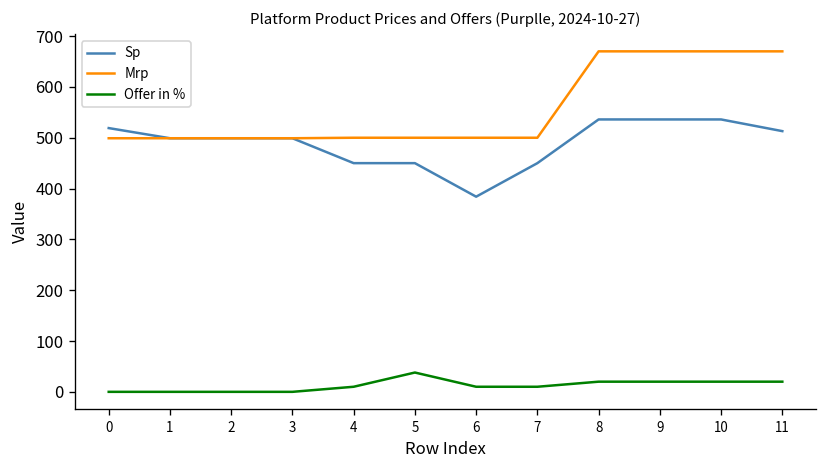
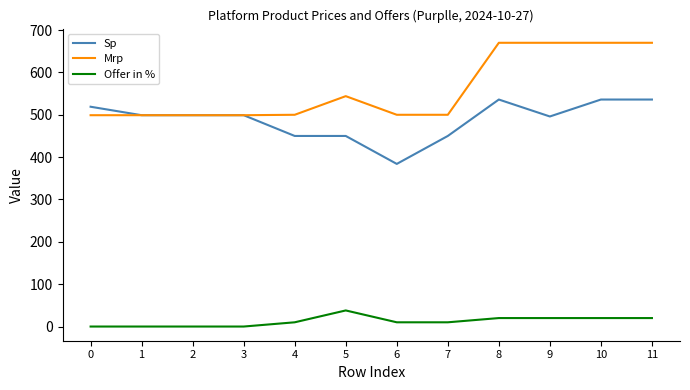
  {
    "Sp": {
      "0": 520,
      "4": 450,
      "5": 450,
      "6": 380,
      "7": 450,
      "8": 540,
-     "9": 540,
+     "9": 500,
      "10": 540,
-     "11": 510
+     "11": 540
    },
    "Mrp": {
      "0": 500,
      "4": 500,
-     "5": 500,
+     "5": 540,
      "6": 500,
      "7": 500,
      "8": 670,
      "9": 670,
      "10": 670,
      "11": 670
    },
    "Offer in %": {
      "0": 0,
      "1": 0,
      "2": 0,
      "3": 0,
      "4": 10,
      "5": 40,
      "6": 10,
      "7": 10,
      "8": 20,
      "9": 20,
      "10": 20,
      "11": 20
    }
  }
